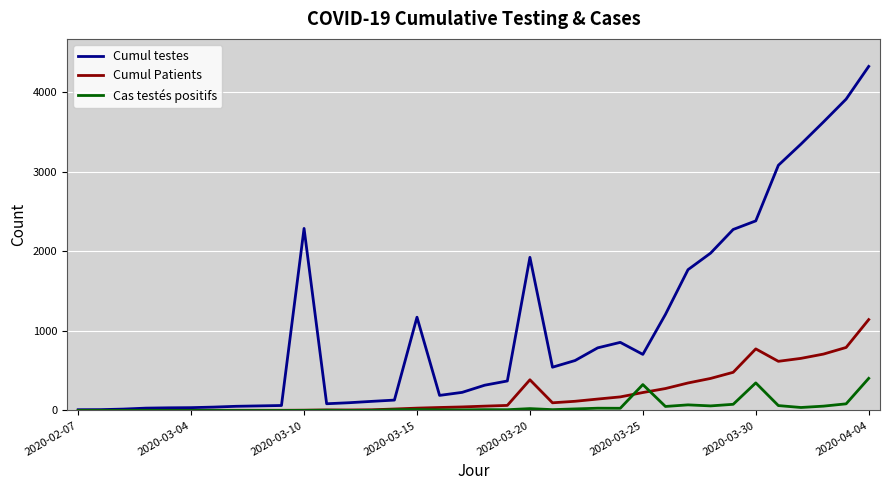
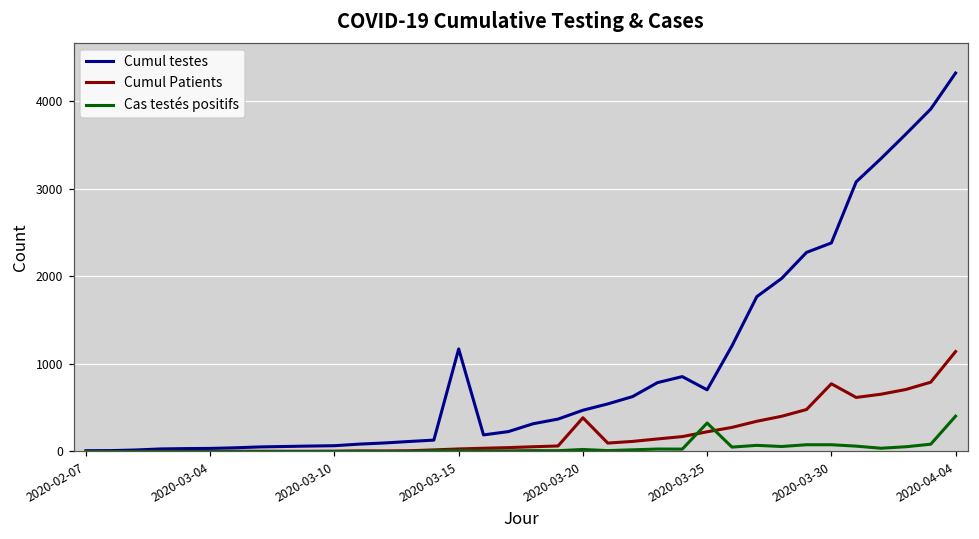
  {
    "Cumul testes": {
      "2020-03-04": 0,
-     "2020-03-10": 2300,
+     "2020-03-10": 100,
      "2020-03-15": 1200,
-     "2020-03-20": 1900,
+     "2020-03-20": 500,
      "2020-03-25": 700,
      "2020-03-30": 2400,
      "2020-04-04": 4300
    },
    "Cumul Patients": {
      "2020-03-20": 400,
      "2020-03-25": 200,
      "2020-03-30": 800,
      "2020-04-04": 1100
    },
    "Cas testés positifs": {
      "2020-03-20": 0,
      "2020-03-25": 300,
-     "2020-03-30": 300,
+     "2020-03-30": 100,
      "2020-04-04": 400
    }
  }
